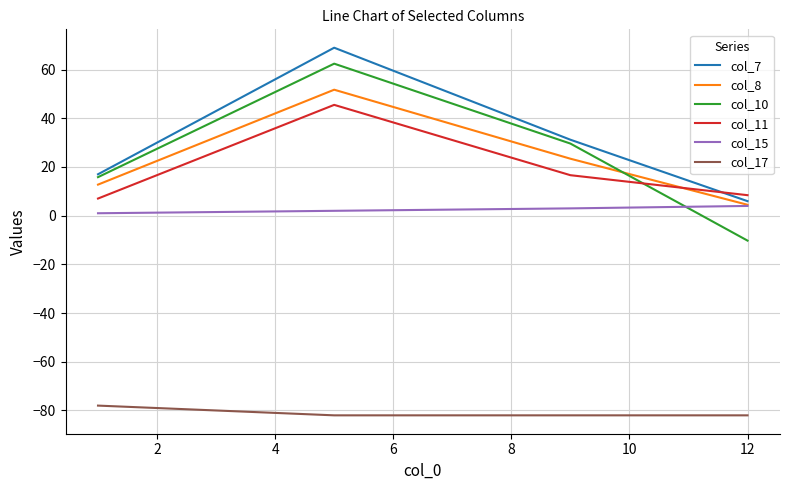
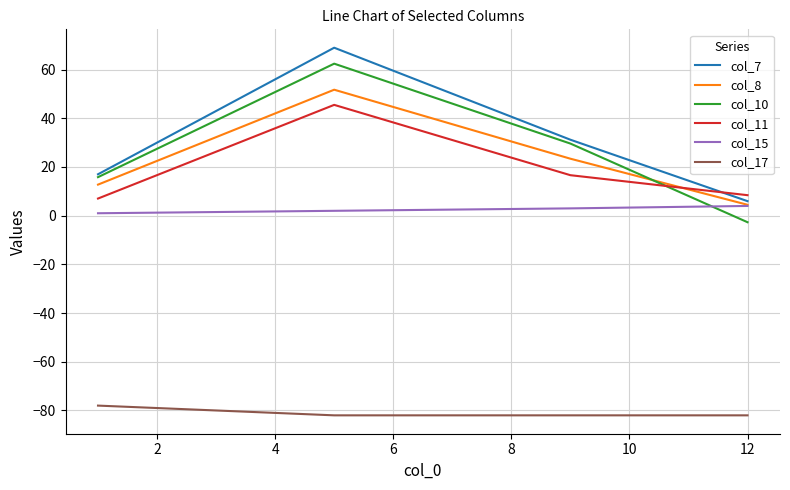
  {
    "col_7": {
      "12": 6
    },
    "col_10": {
-     "12": -10
+     "12": -3
    },
    "col_11": {
      "12": 8
    },
    "col_17": {
      "12": -82
    }
  }
